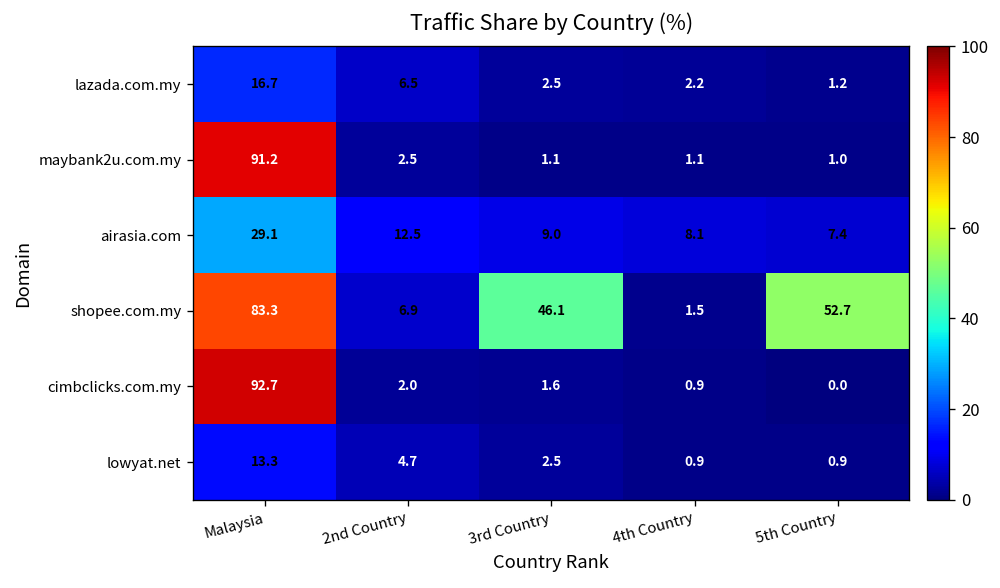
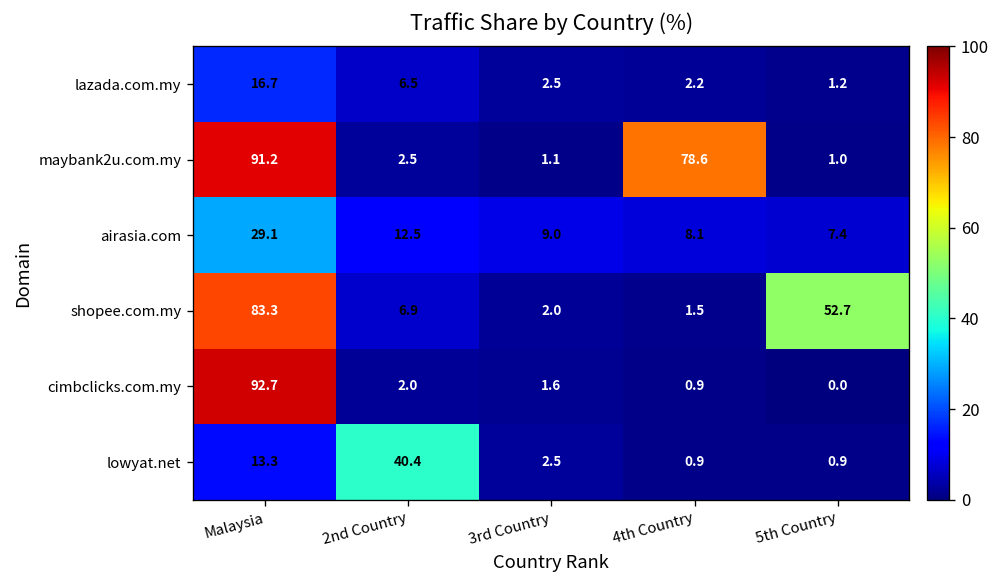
  {
    "lazada.com.my": {
      "Malaysia": 16.7,
      "2nd Country": 6.5,
      "3rd Country": 2.5,
      "4th Country": 2.2,
      "5th Country": 1.2
    },
    "maybank2u.com.my": {
      "Malaysia": 91.2,
      "2nd Country": 2.5,
      "3rd Country": 1.1,
-     "4th Country": 1.1,
+     "4th Country": 78.6,
      "5th Country": 1.0
    },
    "airasia.com": {
      "Malaysia": 29.1,
      "2nd Country": 12.5,
      "3rd Country": 9.0,
      "4th Country": 8.1,
      "5th Country": 7.4
    },
    "shopee.com.my": {
      "Malaysia": 83.3,
      "2nd Country": 6.9,
-     "3rd Country": 46.1,
+     "3rd Country": 2.0,
      "4th Country": 1.5,
      "5th Country": 52.7
    },
    "cimbclicks.com.my": {
      "Malaysia": 92.7,
      "2nd Country": 2.0,
      "3rd Country": 1.6,
      "4th Country": 0.9,
      "5th Country": 0.0
    },
    "lowyat.net": {
      "Malaysia": 13.3,
-     "2nd Country": 4.7,
+     "2nd Country": 40.4,
      "3rd Country": 2.5,
      "4th Country": 0.9,
      "5th Country": 0.9
    }
  }
